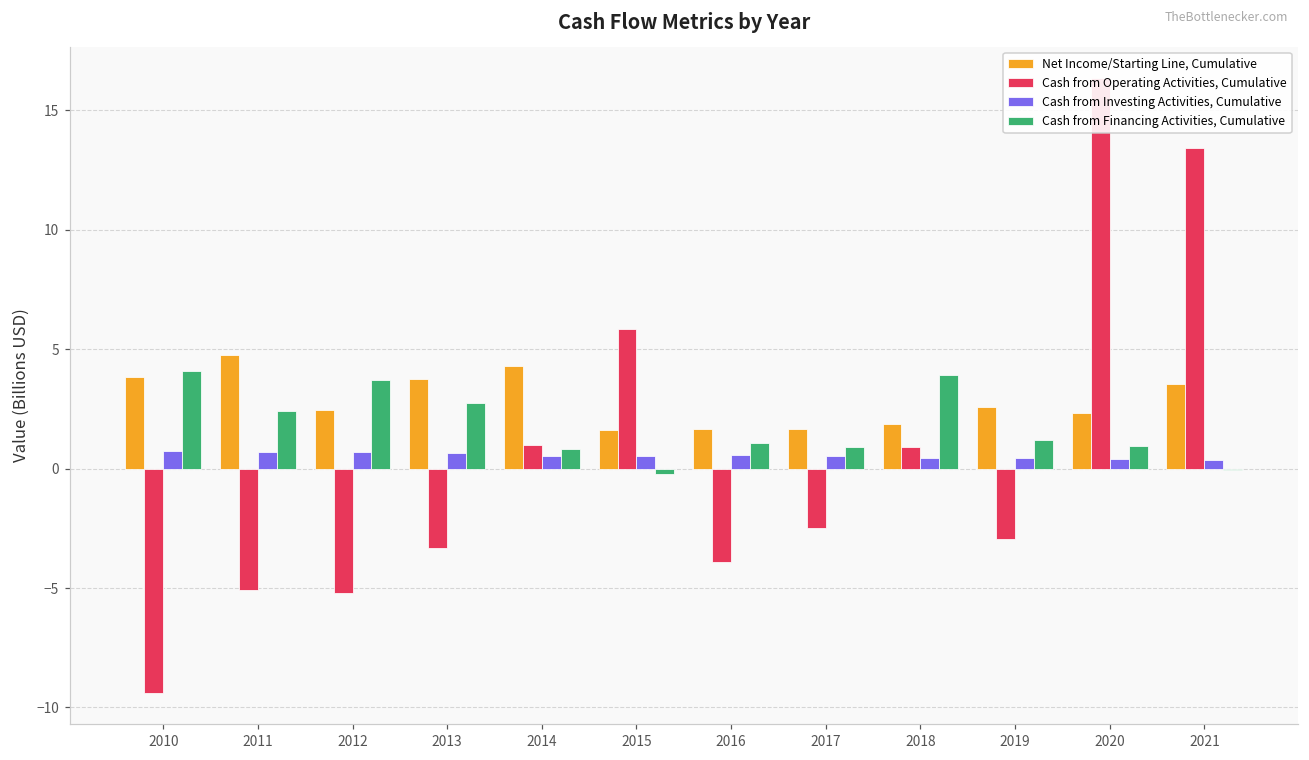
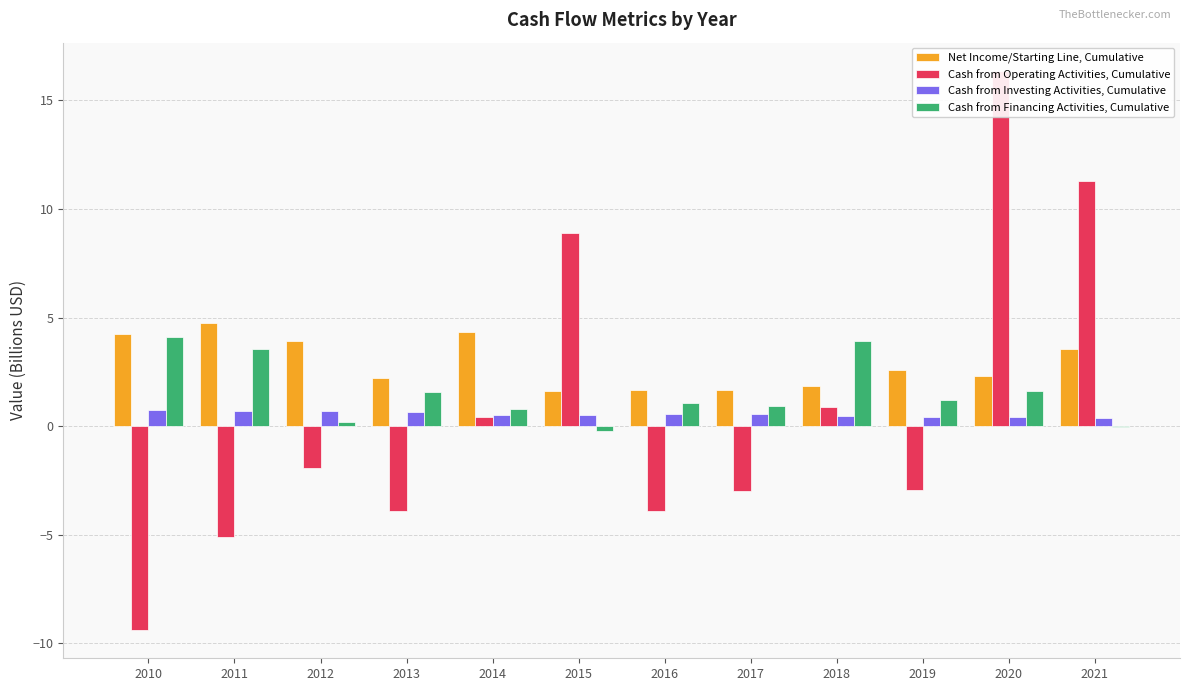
  {
    "Net Income/Starting Line, Cumulative": {
-     "2010": 3.9,
+     "2010": 4.2,
      "2011": 4.8,
-     "2012": 2.4,
-     "2013": 3.7,
+     "2012": 3.9,
+     "2013": 2.2,
      "2014": 4.3,
      "2015": 1.6,
      "2016": 1.7,
      "2017": 1.6,
      "2018": 1.9,
      "2019": 2.6,
      "2020": 2.3,
      "2021": 3.5
    },
    "Cash from Operating Activities, Cumulative": {
      "2010": -9.4,
      "2011": -5.1,
-     "2012": -5.2,
-     "2013": -3.3,
-     "2014": 1.0,
-     "2015": 5.8,
+     "2012": -1.9,
+     "2013": -3.9,
+     "2014": 0.4,
+     "2015": 8.9,
      "2016": -3.9,
-     "2017": -2.5,
+     "2017": -3.0,
      "2018": 0.9,
      "2019": -2.9,
-     "2021": 13.4
+     "2021": 11.3
    },
    "Cash from Investing Activities, Cumulative": {
      "2010": 0.7,
      "2011": 0.7,
      "2012": 0.7,
      "2013": 0.6,
      "2014": 0.5,
      "2015": 0.5,
      "2016": 0.6,
      "2017": 0.5,
      "2018": 0.5,
      "2019": 0.4,
      "2020": 0.4,
      "2021": 0.4
    },
    "Cash from Financing Activities, Cumulative": {
      "2010": 4.1,
-     "2011": 2.4,
-     "2012": 3.7,
-     "2013": 2.7,
+     "2011": 3.6,
+     "2012": 0.2,
+     "2013": 1.6,
      "2014": 0.8,
      "2015": -0.2,
      "2016": 1.1,
      "2017": 0.9,
      "2018": 3.9,
      "2019": 1.2,
-     "2020": 0.9
+     "2020": 1.6
    }
  }
